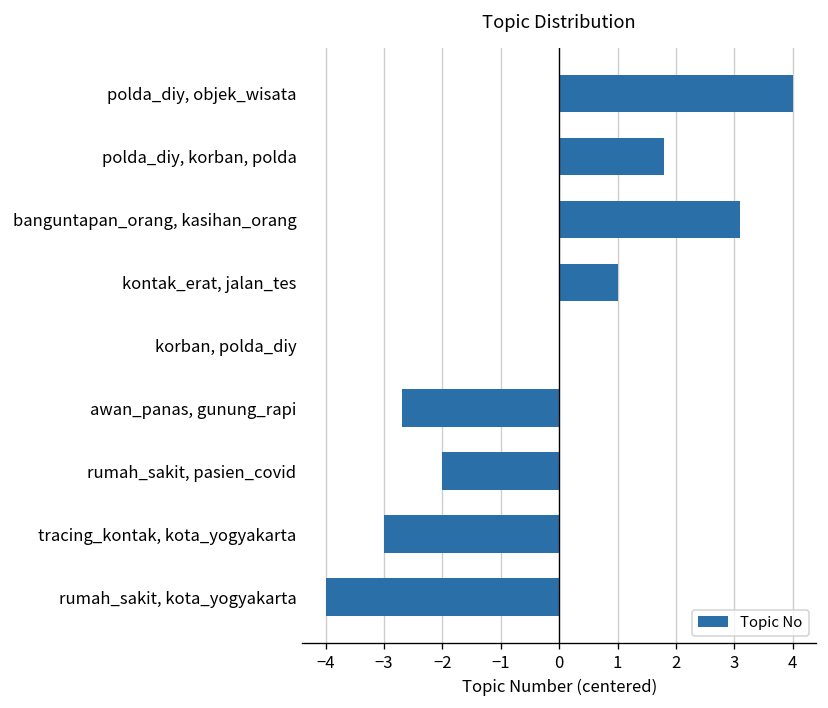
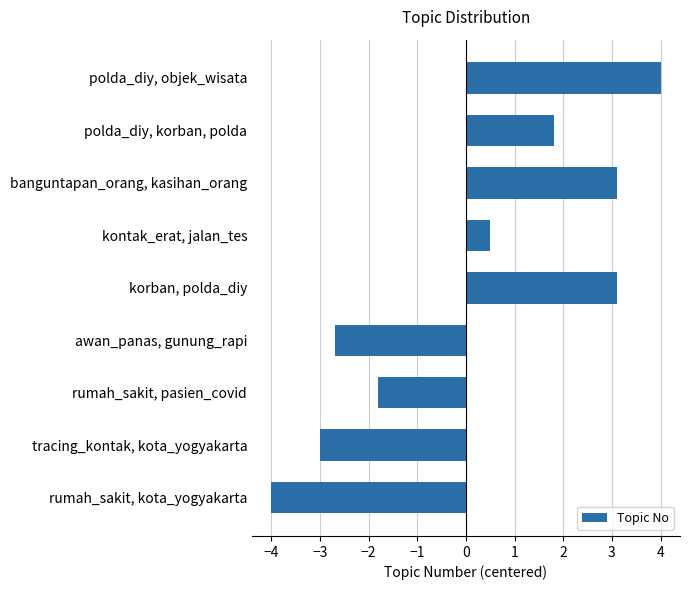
  {
    "polda_diy, objek_wisata": 4.0,
    "polda_diy, korban, polda": 1.8,
    "banguntapan_orang, kasihan_orang": 3.1,
-   "kontak_erat, jalan_tes": 1.0,
-   "korban, polda_diy": 0.0,
+   "kontak_erat, jalan_tes": 0.5,
+   "korban, polda_diy": 3.1,
    "awan_panas, gunung_rapi": -2.7,
-   "rumah_sakit, pasien_covid": -2.0,
+   "rumah_sakit, pasien_covid": -1.8,
    "tracing_kontak, kota_yogyakarta": -3.0,
    "rumah_sakit, kota_yogyakarta": -4.0
  }
